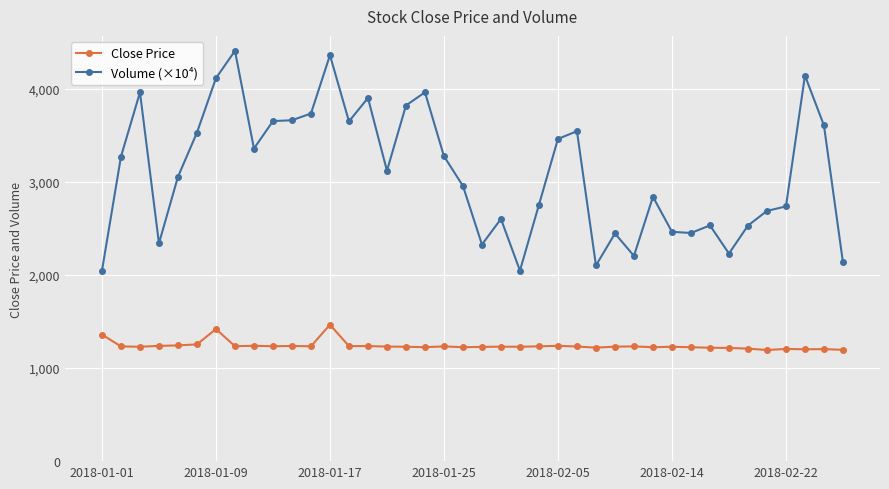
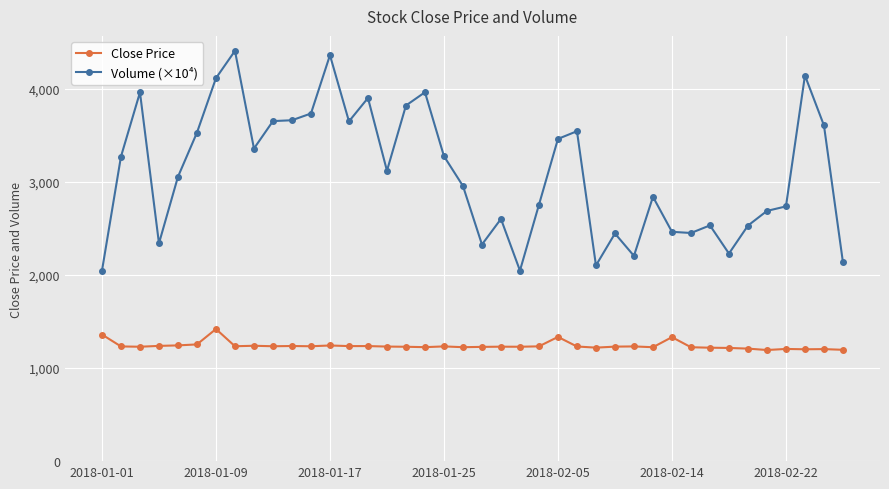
  {
    "Close Price": {
      "2018-01-01": "1,400",
      "2018-01-09": "1,400",
-     "2018-01-17": "1,500",
+     "2018-01-17": "1,200",
      "2018-01-25": "1,200",
-     "2018-02-05": "1,200",
-     "2018-02-14": "1,200",
+     "2018-02-05": "1,300",
+     "2018-02-14": "1,300",
      "2018-02-22": "1,200"
    },
    "Volume (×10⁴)": {
      "2018-01-01": "2,000",
      "2018-01-09": "4,100",
      "2018-01-17": "4,400",
      "2018-01-25": "3,300",
      "2018-02-05": "3,500",
      "2018-02-14": "2,500",
      "2018-02-22": "2,700"
    }
  }
